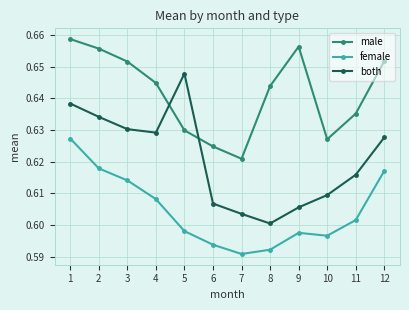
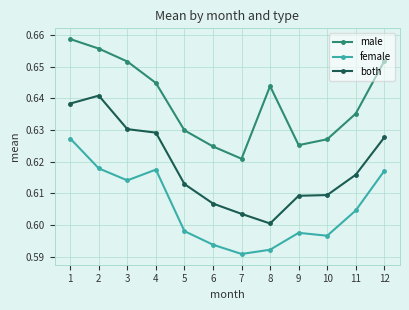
  {
    "male": {
      "1": 0.659,
      "2": 0.656,
      "3": 0.652,
      "4": 0.645,
      "5": 0.630,
      "6": 0.625,
      "7": 0.621,
      "8": 0.644,
-     "9": 0.656,
+     "9": 0.625,
      "10": 0.627,
      "11": 0.635
    },
    "female": {
      "1": 0.627,
      "2": 0.618,
      "3": 0.614,
-     "4": 0.608,
+     "4": 0.617,
      "5": 0.598,
      "6": 0.594,
      "7": 0.591,
      "8": 0.592,
      "9": 0.598,
      "10": 0.597,
-     "11": 0.602,
+     "11": 0.605,
      "12": 0.617
    },
    "both": {
      "1": 0.638,
-     "2": 0.634,
+     "2": 0.641,
      "3": 0.630,
      "4": 0.629,
-     "5": 0.648,
+     "5": 0.613,
      "6": 0.607,
      "7": 0.603,
      "8": 0.600,
-     "9": 0.606,
+     "9": 0.609,
      "10": 0.609,
      "11": 0.616,
      "12": 0.628
    }
  }
